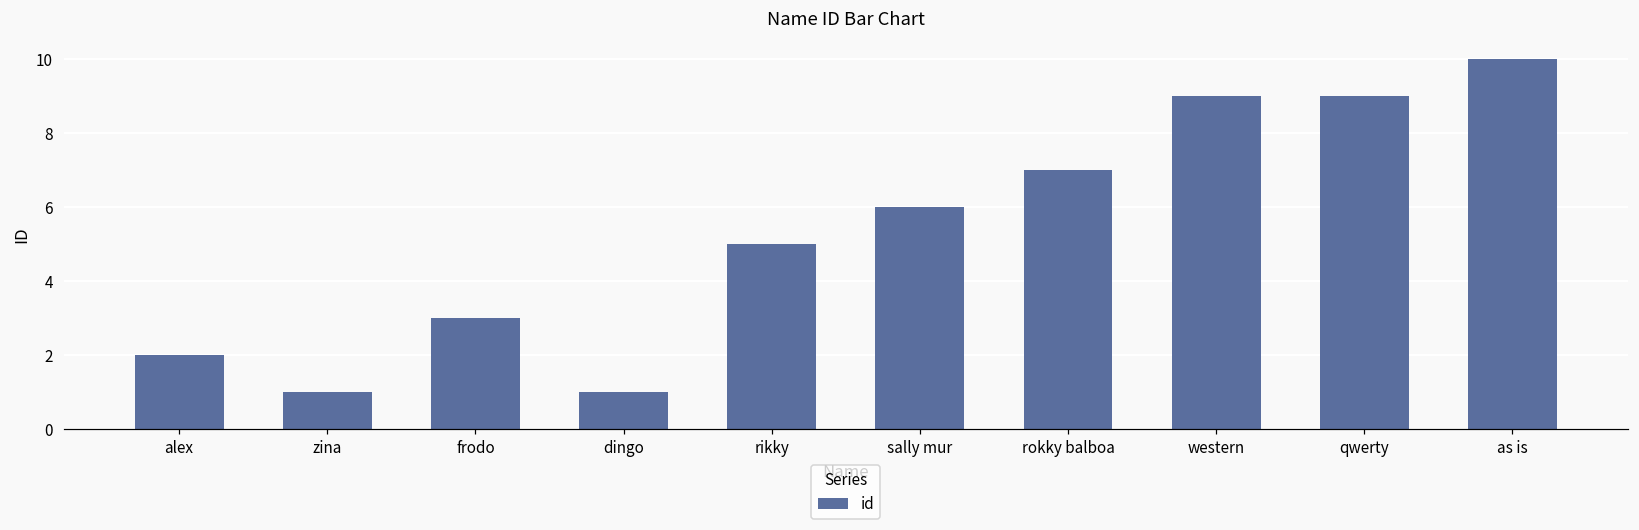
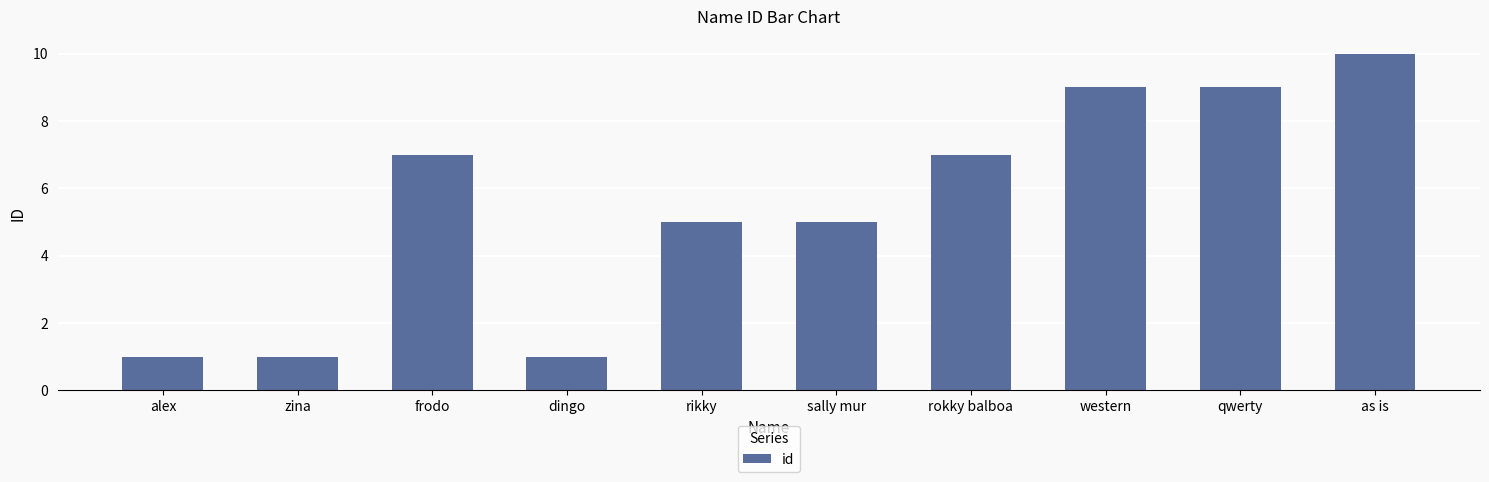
  {
-   "alex": 2,
+   "alex": 1,
    "zina": 1,
-   "frodo": 3,
+   "frodo": 7,
    "dingo": 1,
    "rikky": 5,
-   "sally mur": 6,
+   "sally mur": 5,
    "rokky balboa": 7,
    "western": 9,
    "qwerty": 9,
    "as is": 10
  }
